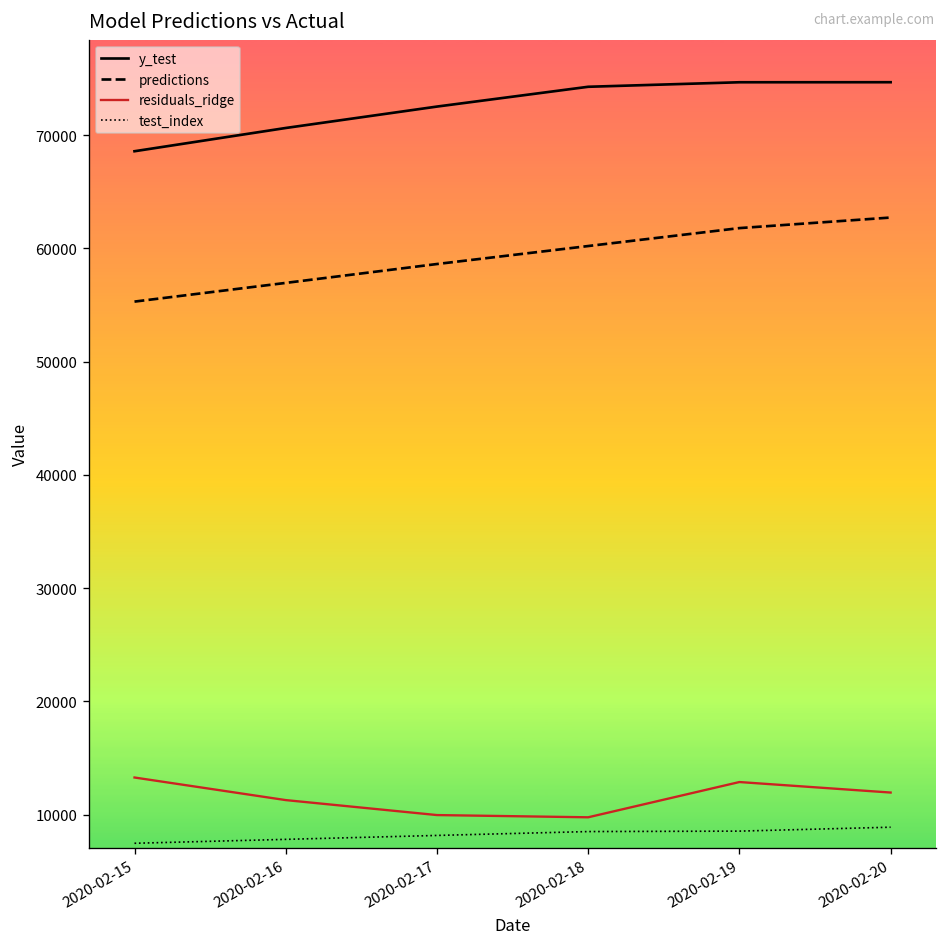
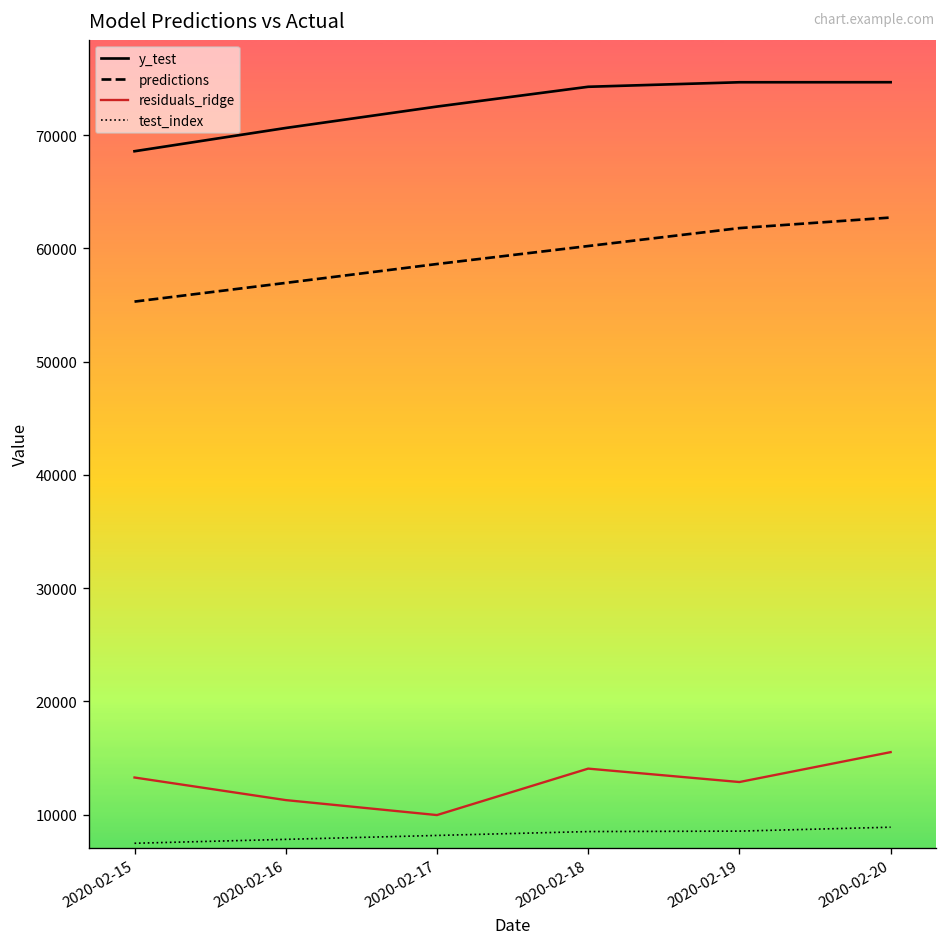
  {
    "residuals_ridge": {
      "2020-02-15": 13000,
      "2020-02-16": 11000,
      "2020-02-17": 10000,
-     "2020-02-18": 10000,
+     "2020-02-18": 14000,
      "2020-02-19": 13000,
-     "2020-02-20": 12000
+     "2020-02-20": 16000
    }
  }
